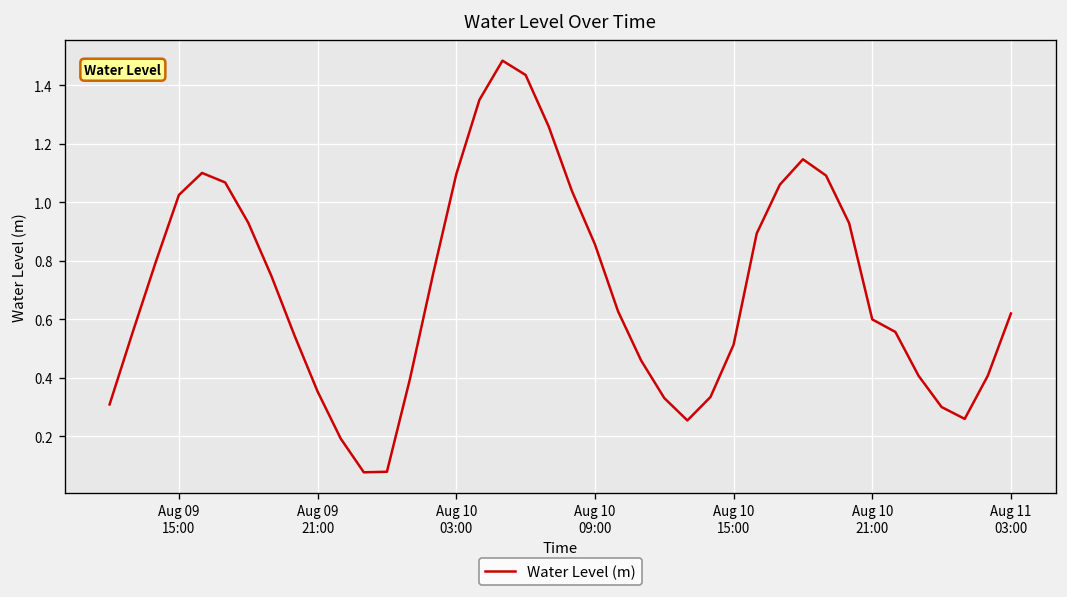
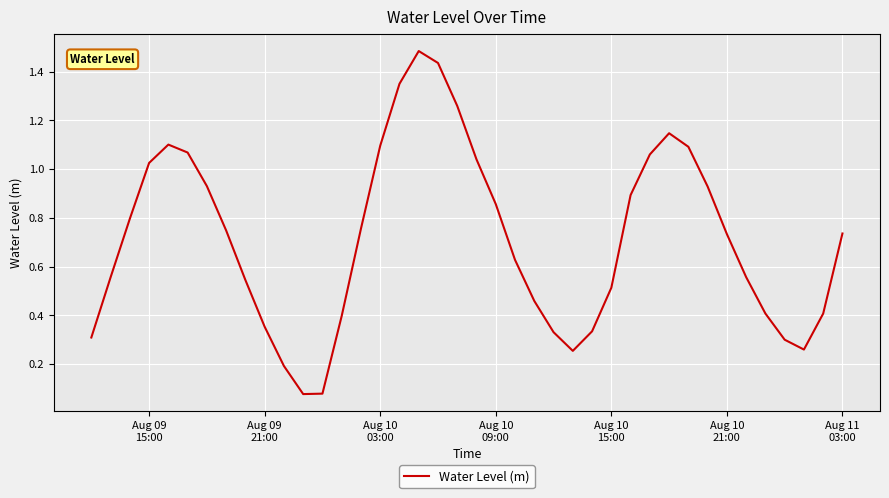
  {
    "Aug 09 15:00": 1.03,
    "Aug 09 21:00": 0.35,
    "Aug 10 03:00": 1.10,
    "Aug 10 09:00": 0.86,
    "Aug 10 15:00": 0.51,
-   "Aug 10 21:00": 0.60,
-   "Aug 11 03:00": 0.62
+   "Aug 10 21:00": 0.73,
+   "Aug 11 03:00": 0.74
  }
